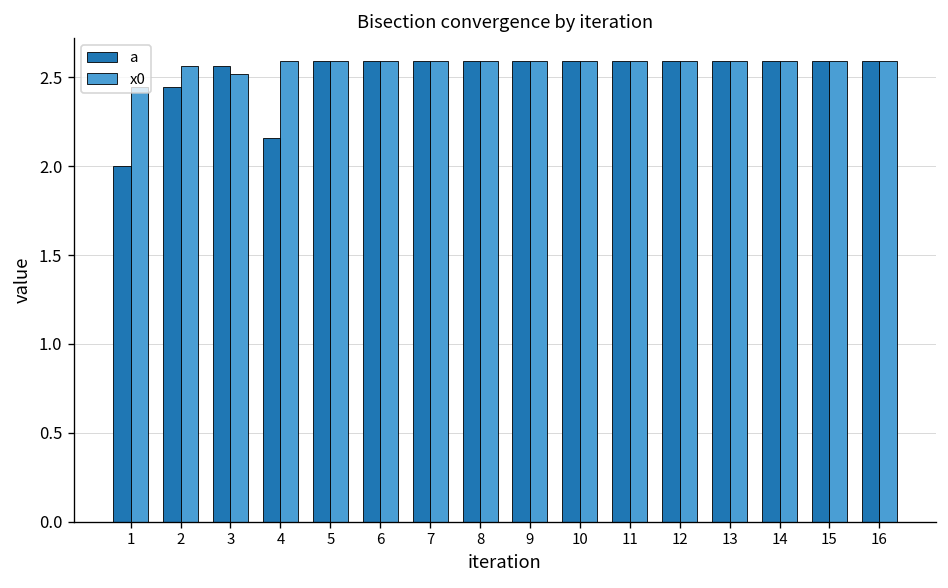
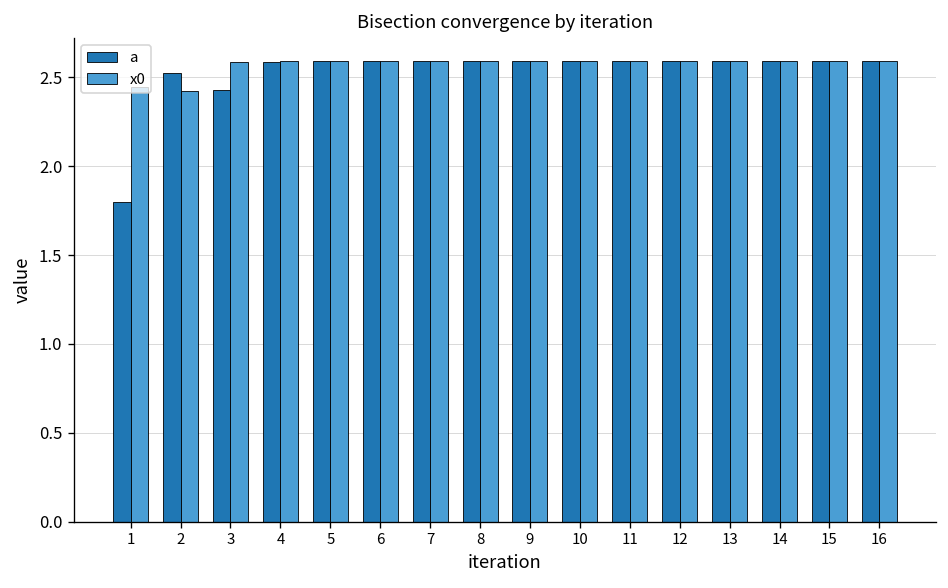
  {
    "a": {
-     "1": 2.0,
-     "2": 2.44,
-     "3": 2.56,
-     "4": 2.16,
+     "1": 1.8,
+     "2": 2.52,
+     "3": 2.43,
+     "4": 2.59,
      "5": 2.59,
      "6": 2.59,
      "7": 2.59,
      "8": 2.59,
      "9": 2.59,
      "10": 2.59,
      "11": 2.59,
      "12": 2.59,
      "13": 2.59,
      "14": 2.59,
      "15": 2.59,
      "16": 2.59
    },
    "x0": {
-     "2": 2.56,
-     "3": 2.52,
+     "2": 2.42,
+     "3": 2.59,
      "4": 2.59,
      "5": 2.59,
      "6": 2.59,
      "7": 2.59,
      "8": 2.59,
      "9": 2.59,
      "10": 2.59,
      "11": 2.59,
      "12": 2.59,
      "13": 2.59,
      "14": 2.59,
      "15": 2.59,
      "16": 2.59
    }
  }
